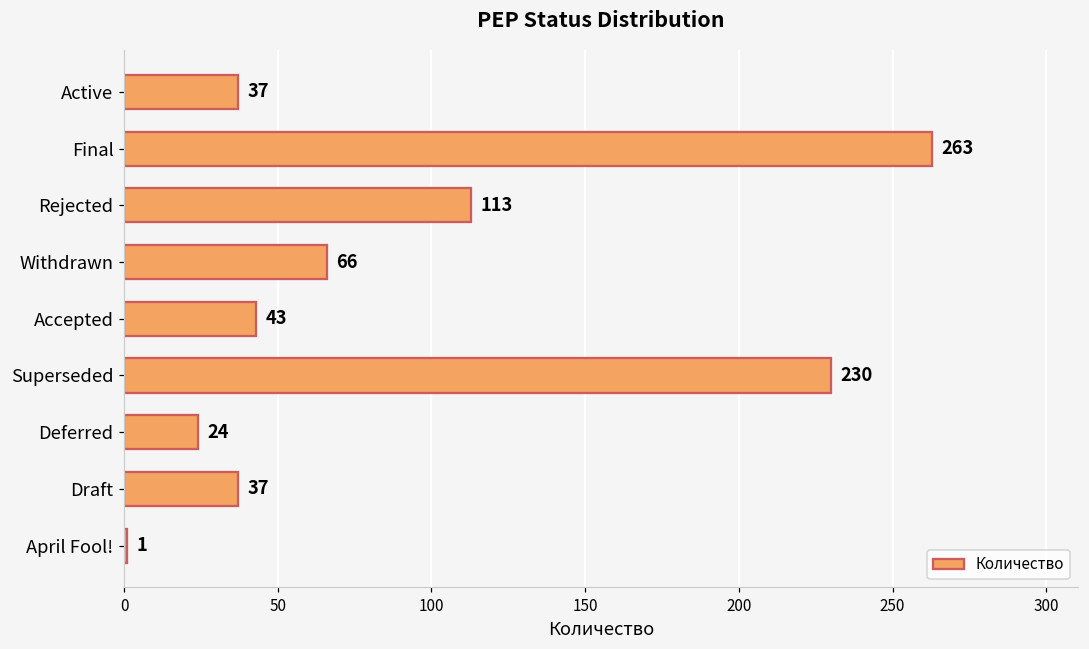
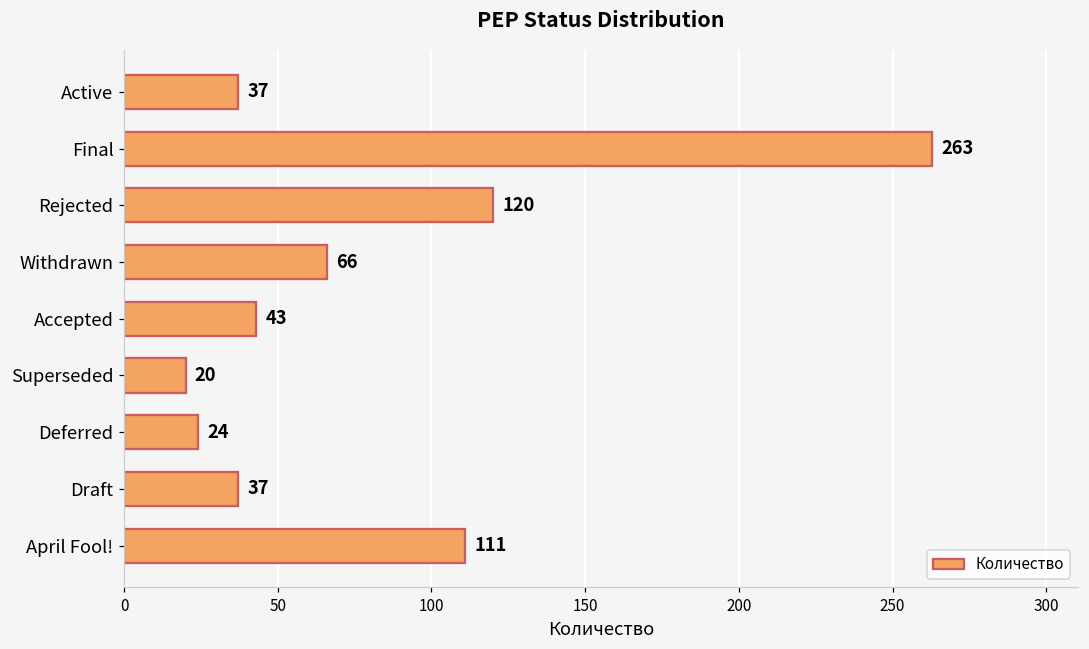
  {
    "Active": 37,
    "Final": 263,
-   "Rejected": 113,
+   "Rejected": 120,
    "Withdrawn": 66,
    "Accepted": 43,
-   "Superseded": 230,
+   "Superseded": 20,
    "Deferred": 24,
    "Draft": 37,
-   "April Fool!": 1
+   "April Fool!": 111
  }
